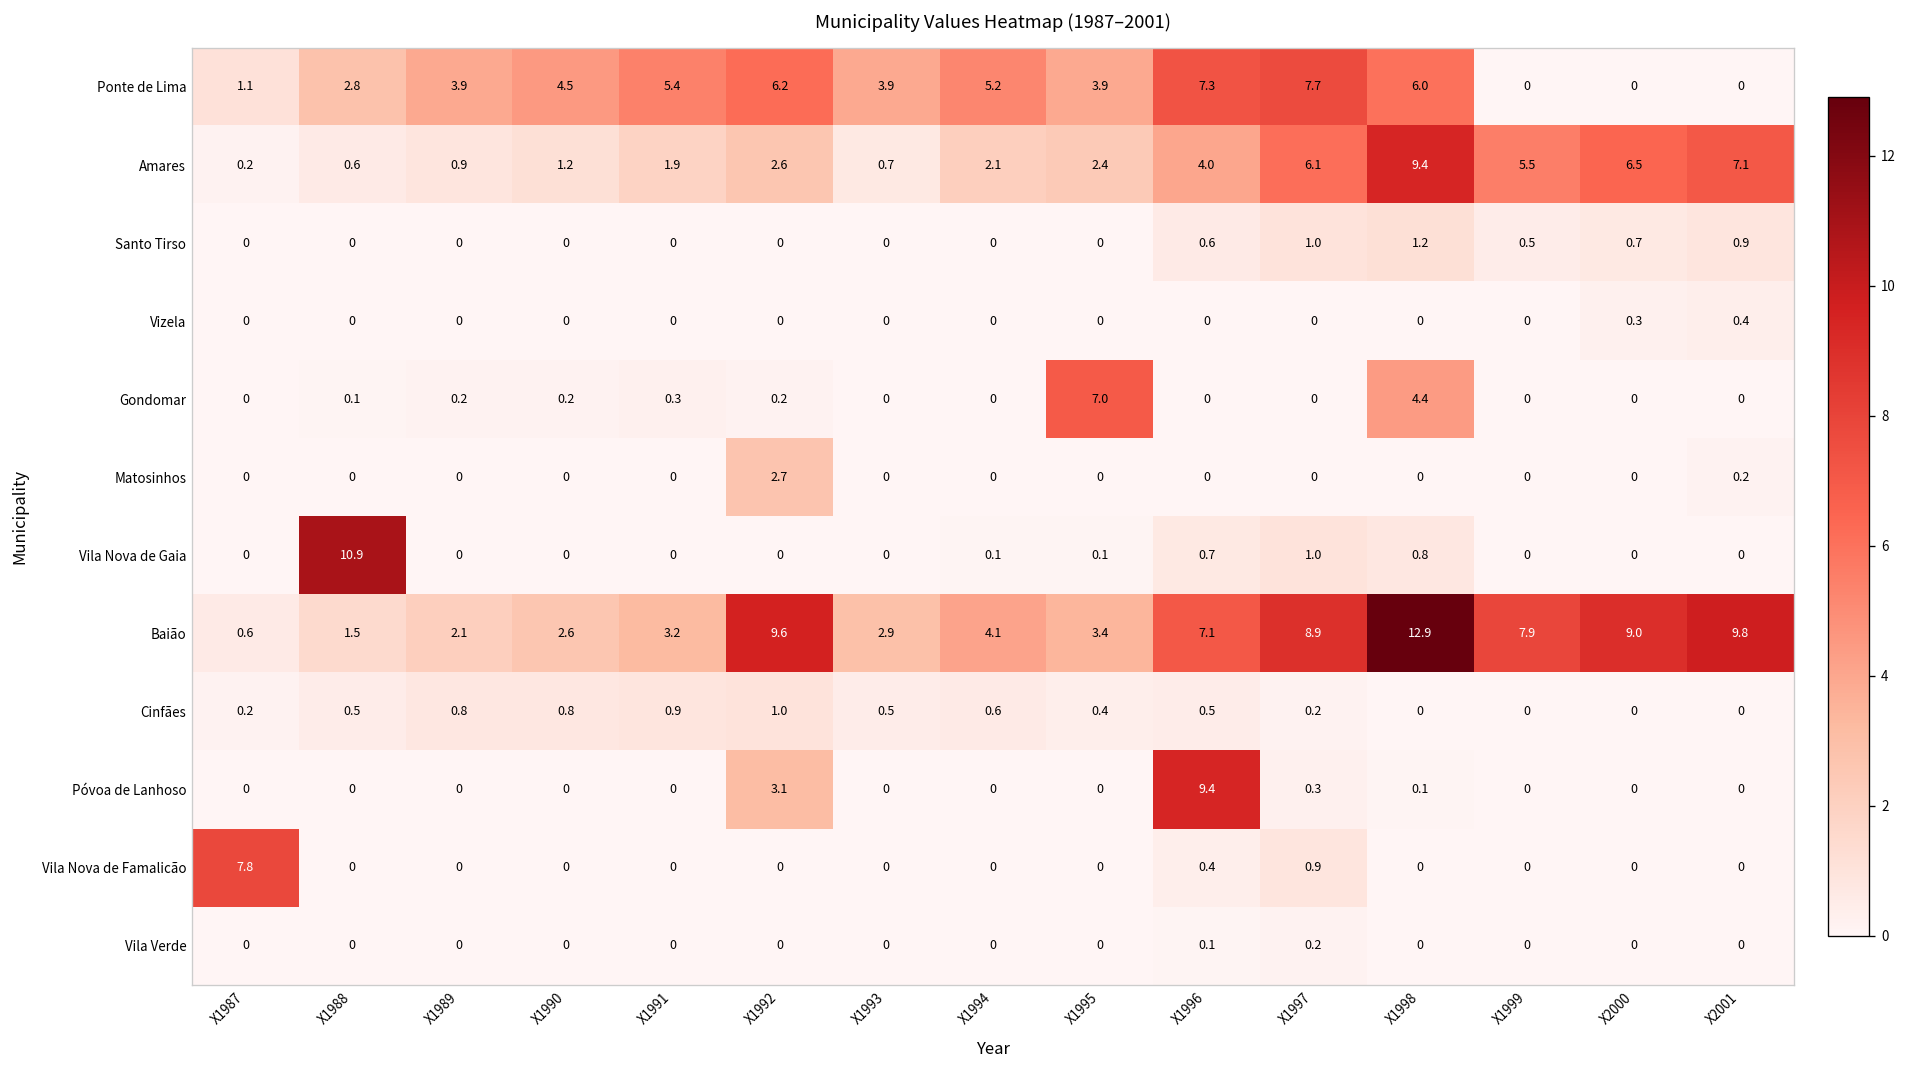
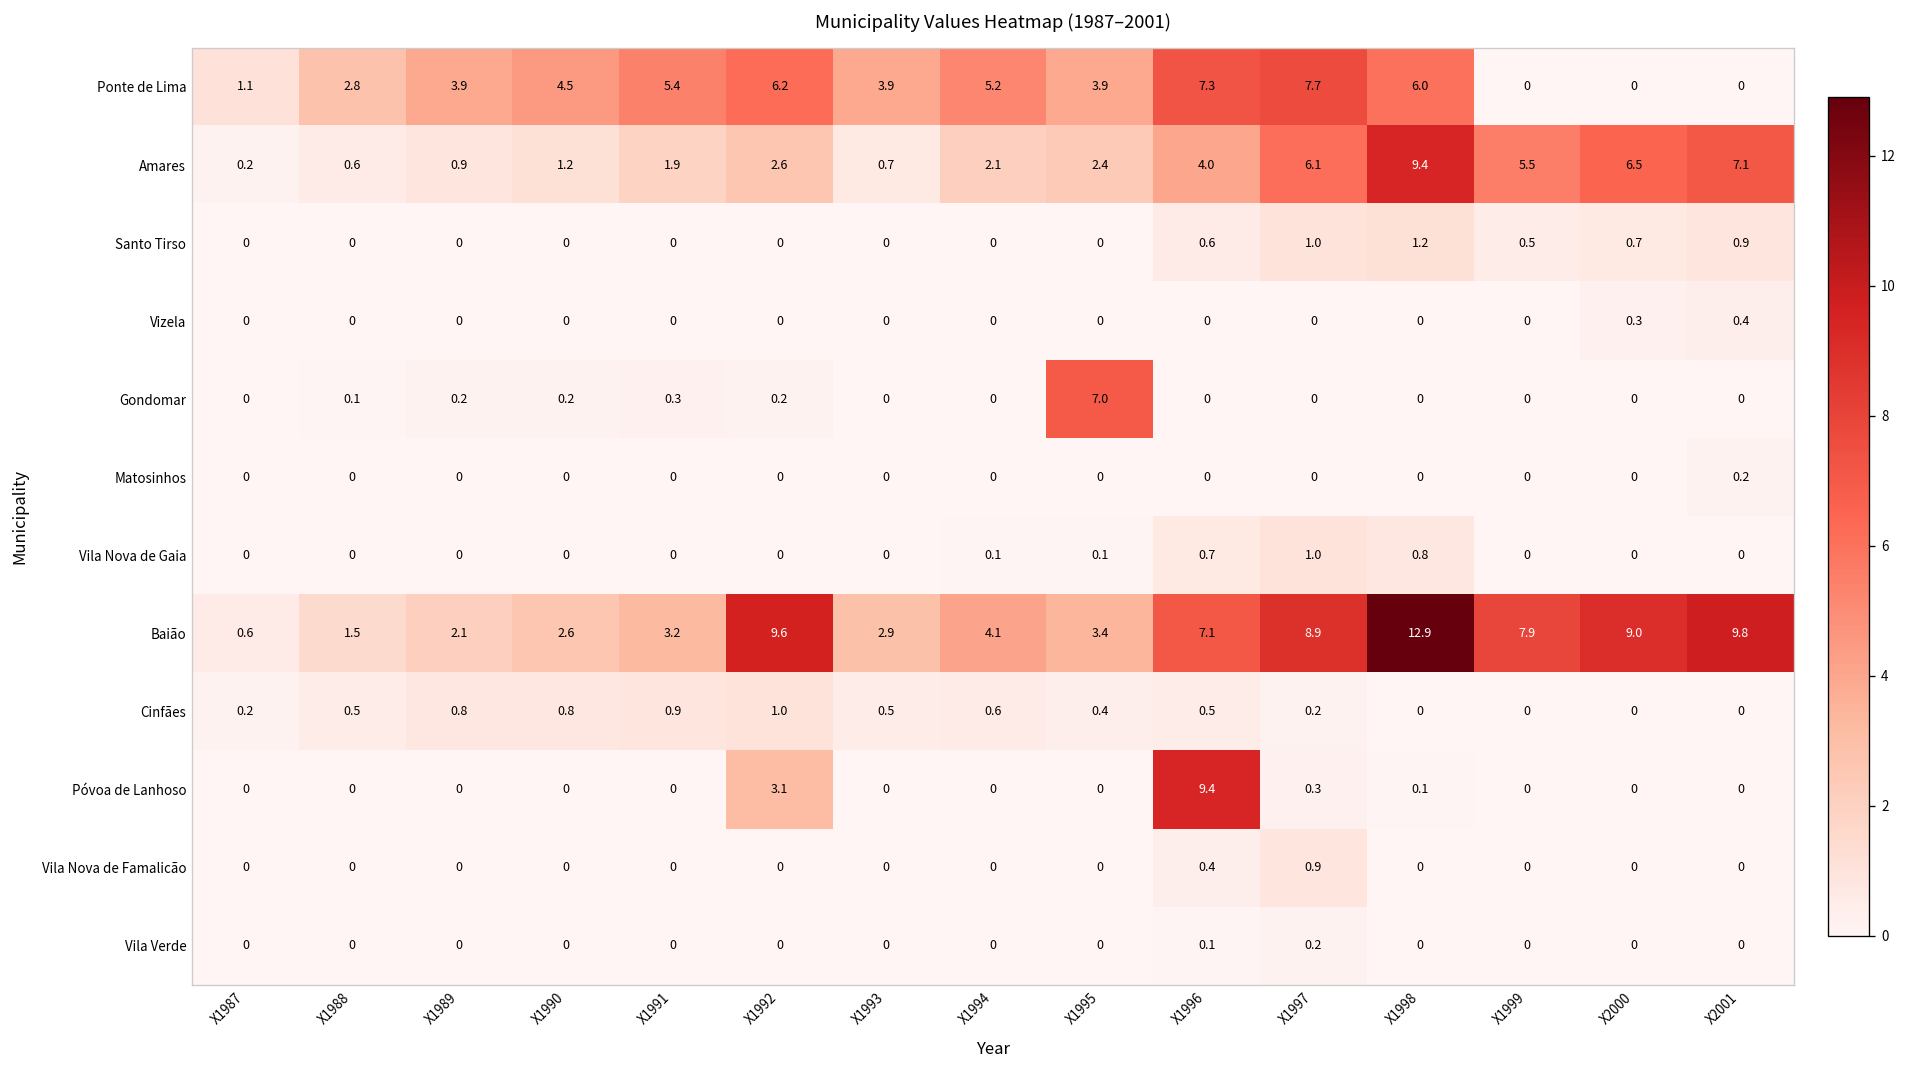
  {
    "Ponte de Lima": {
      "X1987": 1.1,
      "X1988": 2.8,
      "X1989": 3.9,
      "X1990": 4.5,
      "X1991": 5.4,
      "X1992": 6.2,
      "X1993": 3.9,
      "X1994": 5.2,
      "X1995": 3.9,
      "X1996": 7.3,
      "X1997": 7.7,
      "X1998": 6.0,
      "X1999": 0,
      "X2000": 0,
      "X2001": 0
    },
    "Amares": {
      "X1987": 0.2,
      "X1988": 0.6,
      "X1989": 0.9,
      "X1990": 1.2,
      "X1991": 1.9,
      "X1992": 2.6,
      "X1993": 0.7,
      "X1994": 2.1,
      "X1995": 2.4,
      "X1996": 4.0,
      "X1997": 6.1,
      "X1998": 9.4,
      "X1999": 5.5,
      "X2000": 6.5,
      "X2001": 7.1
    },
    "Santo Tirso": {
      "X1987": 0,
      "X1988": 0,
      "X1989": 0,
      "X1990": 0,
      "X1991": 0,
      "X1992": 0,
      "X1993": 0,
      "X1994": 0,
      "X1995": 0,
      "X1996": 0.6,
      "X1997": 1.0,
      "X1998": 1.2,
      "X1999": 0.5,
      "X2000": 0.7,
      "X2001": 0.9
    },
    "Vizela": {
      "X1987": 0,
      "X1988": 0,
      "X1989": 0,
      "X1990": 0,
      "X1991": 0,
      "X1992": 0,
      "X1993": 0,
      "X1994": 0,
      "X1995": 0,
      "X1996": 0,
      "X1997": 0,
      "X1998": 0,
      "X1999": 0,
      "X2000": 0.3,
      "X2001": 0.4
    },
    "Gondomar": {
      "X1987": 0,
      "X1988": 0.1,
      "X1989": 0.2,
      "X1990": 0.2,
      "X1991": 0.3,
      "X1992": 0.2,
      "X1993": 0,
      "X1994": 0,
      "X1995": 7.0,
      "X1996": 0,
      "X1997": 0,
-     "X1998": 4.4,
+     "X1998": 0,
      "X1999": 0,
      "X2000": 0,
      "X2001": 0
    },
    "Matosinhos": {
      "X1987": 0,
      "X1988": 0,
      "X1989": 0,
      "X1990": 0,
      "X1991": 0,
-     "X1992": 2.7,
+     "X1992": 0,
      "X1993": 0,
      "X1994": 0,
      "X1995": 0,
      "X1996": 0,
      "X1997": 0,
      "X1998": 0,
      "X1999": 0,
      "X2000": 0,
      "X2001": 0.2
    },
    "Vila Nova de Gaia": {
      "X1987": 0,
-     "X1988": 10.9,
+     "X1988": 0,
      "X1989": 0,
      "X1990": 0,
      "X1991": 0,
      "X1992": 0,
      "X1993": 0,
      "X1994": 0.1,
      "X1995": 0.1,
      "X1996": 0.7,
      "X1997": 1.0,
      "X1998": 0.8,
      "X1999": 0,
      "X2000": 0,
      "X2001": 0
    },
    "Baião": {
      "X1987": 0.6,
      "X1988": 1.5,
      "X1989": 2.1,
      "X1990": 2.6,
      "X1991": 3.2,
      "X1992": 9.6,
      "X1993": 2.9,
      "X1994": 4.1,
      "X1995": 3.4,
      "X1996": 7.1,
      "X1997": 8.9,
      "X1998": 12.9,
      "X1999": 7.9,
      "X2000": 9.0,
      "X2001": 9.8
    },
    "Cinfães": {
      "X1987": 0.2,
      "X1988": 0.5,
      "X1989": 0.8,
      "X1990": 0.8,
      "X1991": 0.9,
      "X1992": 1.0,
      "X1993": 0.5,
      "X1994": 0.6,
      "X1995": 0.4,
      "X1996": 0.5,
      "X1997": 0.2,
      "X1998": 0,
      "X1999": 0,
      "X2000": 0,
      "X2001": 0
    },
    "Póvoa de Lanhoso": {
      "X1987": 0,
      "X1988": 0,
      "X1989": 0,
      "X1990": 0,
      "X1991": 0,
      "X1992": 3.1,
      "X1993": 0,
      "X1994": 0,
      "X1995": 0,
      "X1996": 9.4,
      "X1997": 0.3,
      "X1998": 0.1,
      "X1999": 0,
      "X2000": 0,
      "X2001": 0
    },
    "Vila Nova de Famalicão": {
-     "X1987": 7.8,
+     "X1987": 0,
      "X1988": 0,
      "X1989": 0,
      "X1990": 0,
      "X1991": 0,
      "X1992": 0,
      "X1993": 0,
      "X1994": 0,
      "X1995": 0,
      "X1996": 0.4,
      "X1997": 0.9,
      "X1998": 0,
      "X1999": 0,
      "X2000": 0,
      "X2001": 0
    },
    "Vila Verde": {
      "X1987": 0,
      "X1988": 0,
      "X1989": 0,
      "X1990": 0,
      "X1991": 0,
      "X1992": 0,
      "X1993": 0,
      "X1994": 0,
      "X1995": 0,
      "X1996": 0.1,
      "X1997": 0.2,
      "X1998": 0,
      "X1999": 0,
      "X2000": 0,
      "X2001": 0
    }
  }
